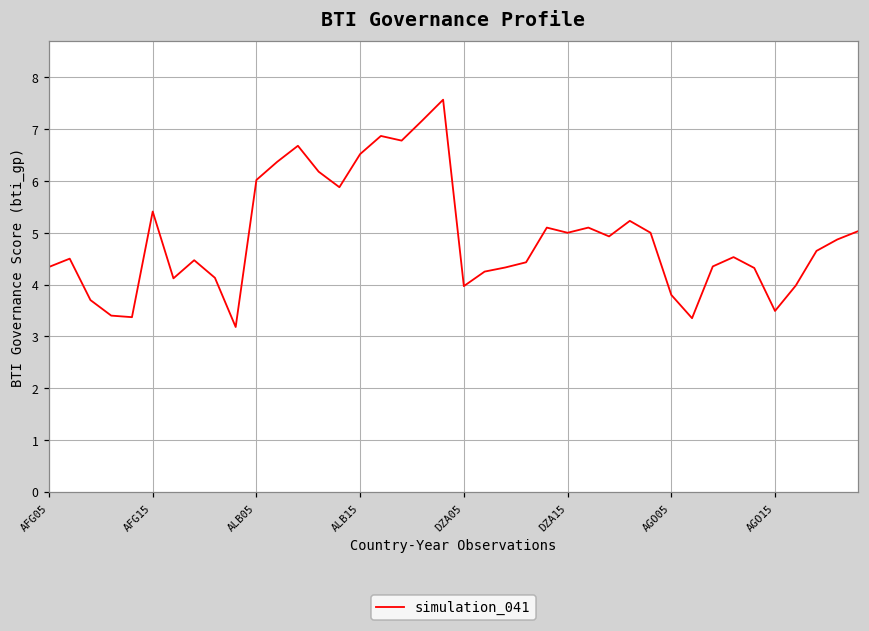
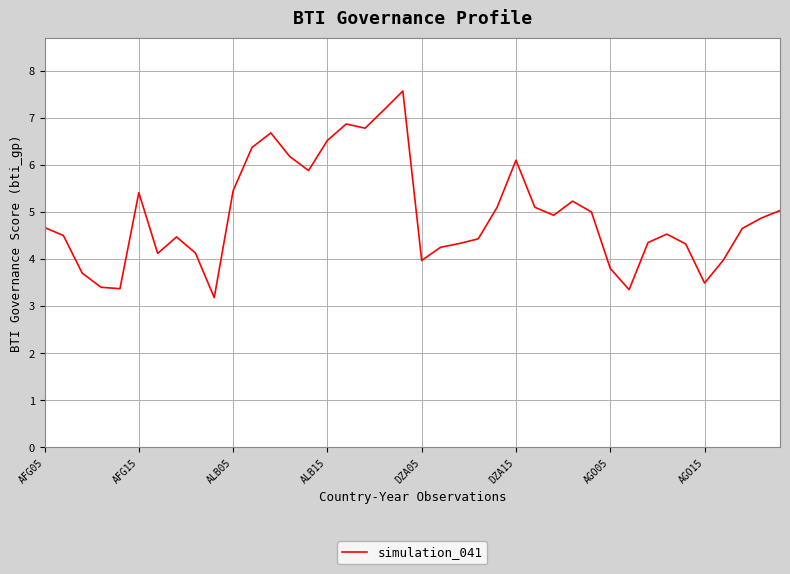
  {
-   "AFG05": 4.3,
+   "AFG05": 4.7,
    "AFG15": 5.4,
-   "ALB05": 6.0,
+   "ALB05": 5.5,
    "ALB15": 6.5,
    "DZA05": 4.0,
-   "DZA15": 5.0,
+   "DZA15": 6.1,
    "AGO05": 3.8,
    "AGO15": 3.5
  }
